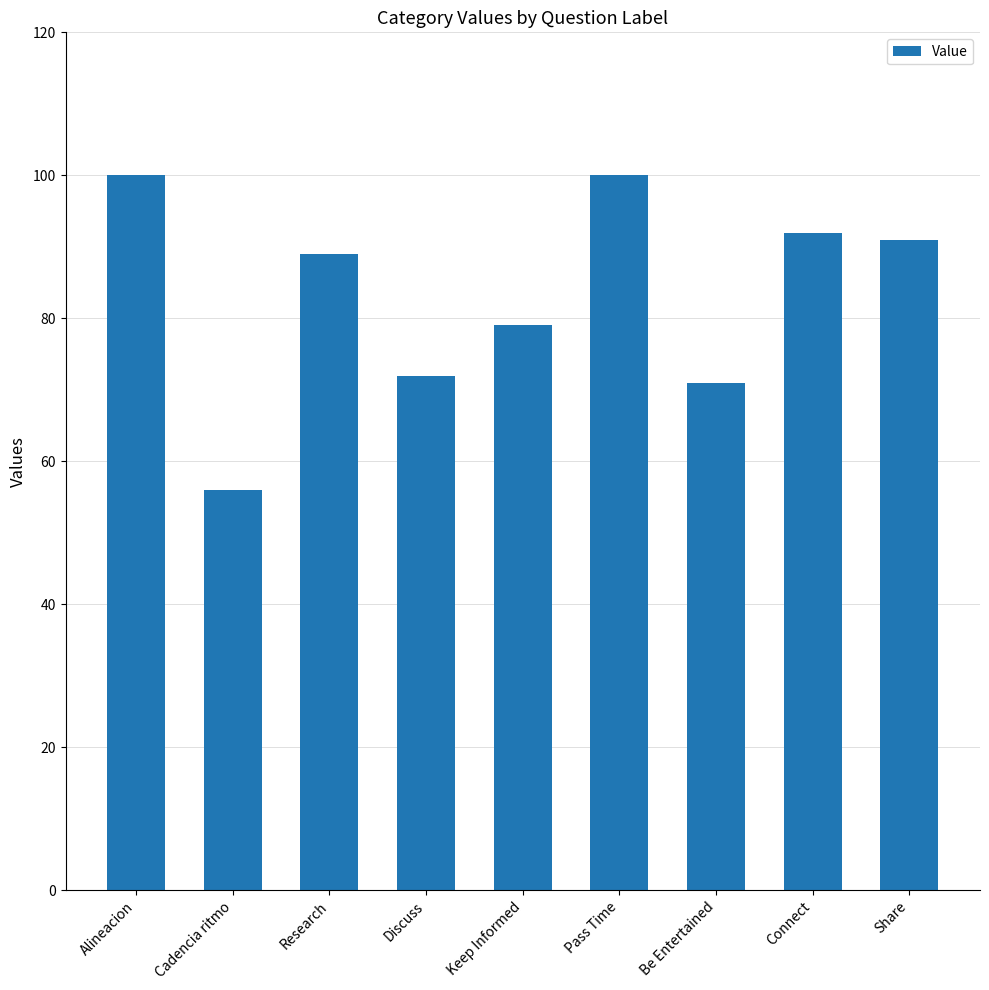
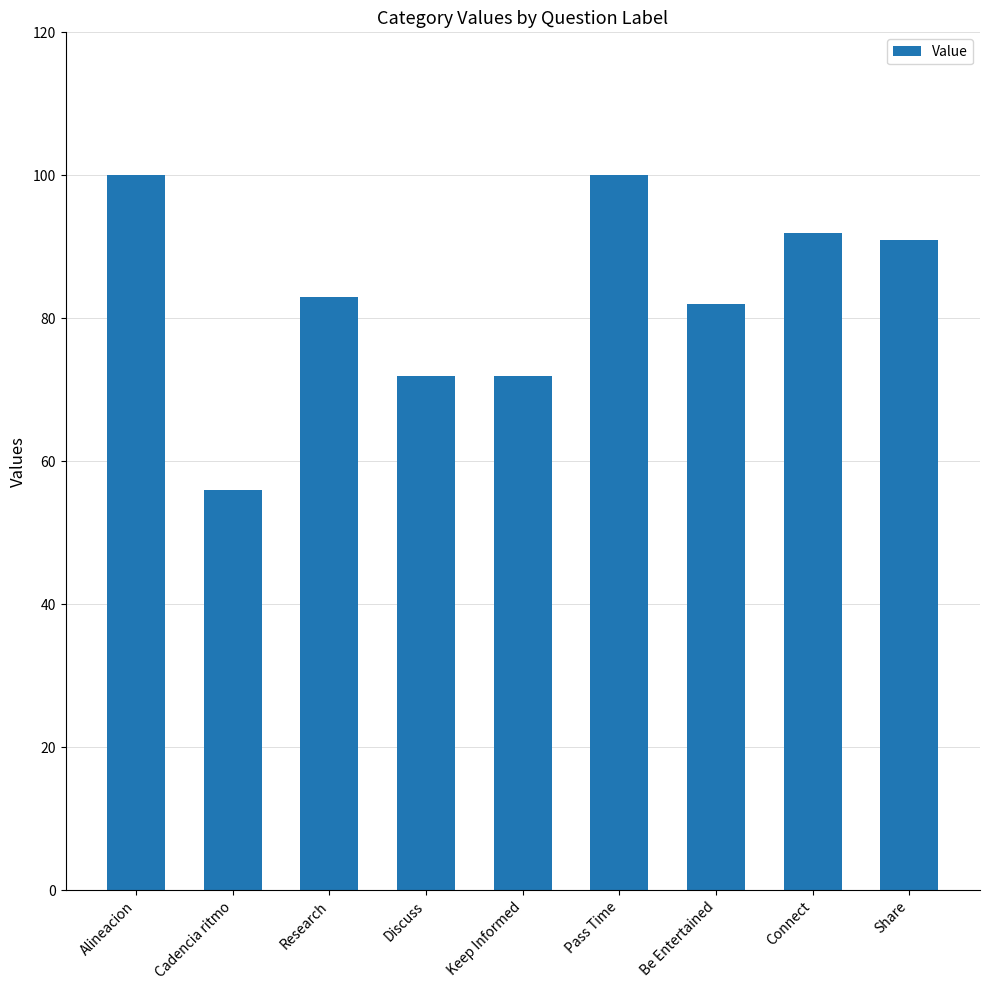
  {
    "Alineacion": 100,
    "Cadencia ritmo": 56,
-   "Research": 89,
+   "Research": 83,
    "Discuss": 72,
-   "Keep Informed": 79,
+   "Keep Informed": 72,
    "Pass Time": 100,
-   "Be Entertained": 71,
+   "Be Entertained": 82,
    "Connect": 92,
    "Share": 91
  }
